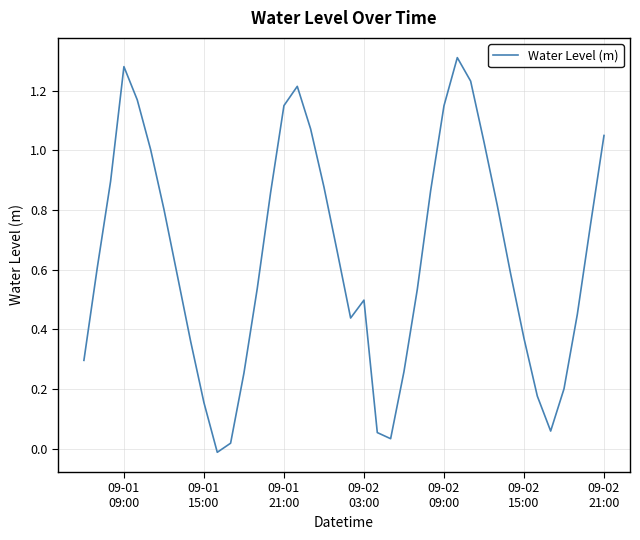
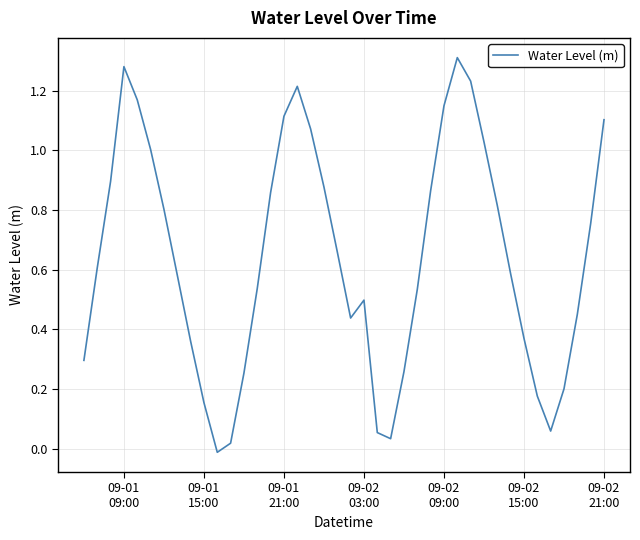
  {
    "09-01 09:00": 1.28,
    "09-01 15:00": 0.15,
-   "09-01 21:00": 1.15,
+   "09-01 21:00": 1.11,
    "09-02 03:00": 0.50,
    "09-02 09:00": 1.15,
    "09-02 15:00": 0.37,
-   "09-02 21:00": 1.05
+   "09-02 21:00": 1.10
  }
